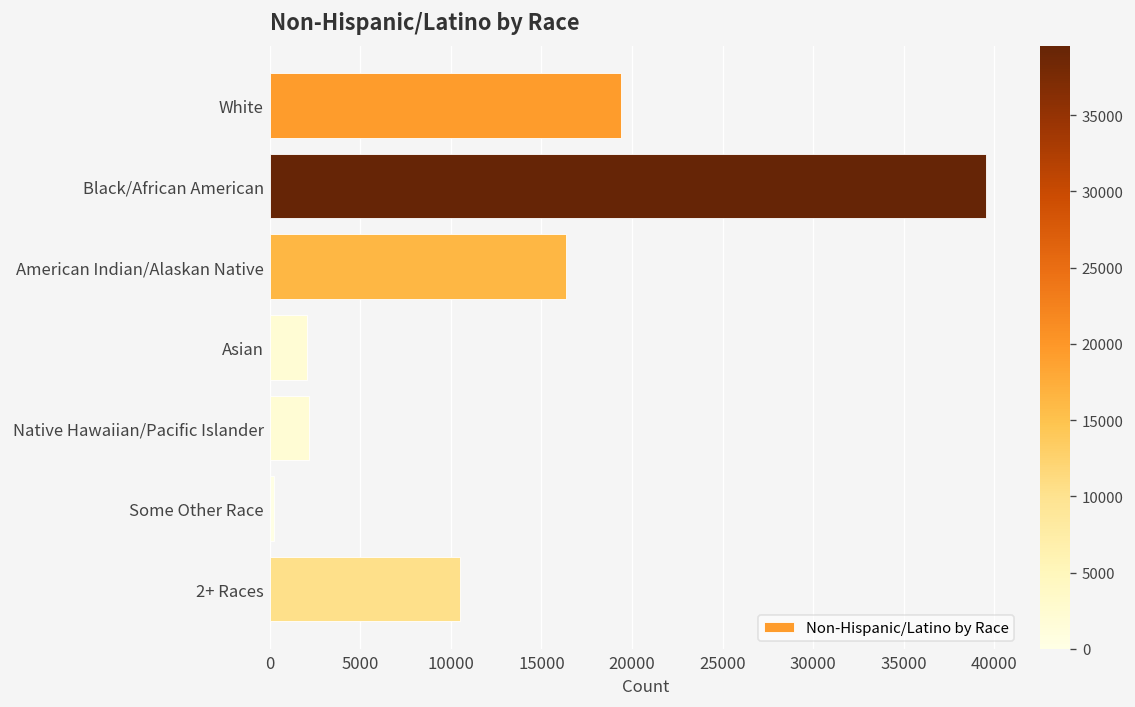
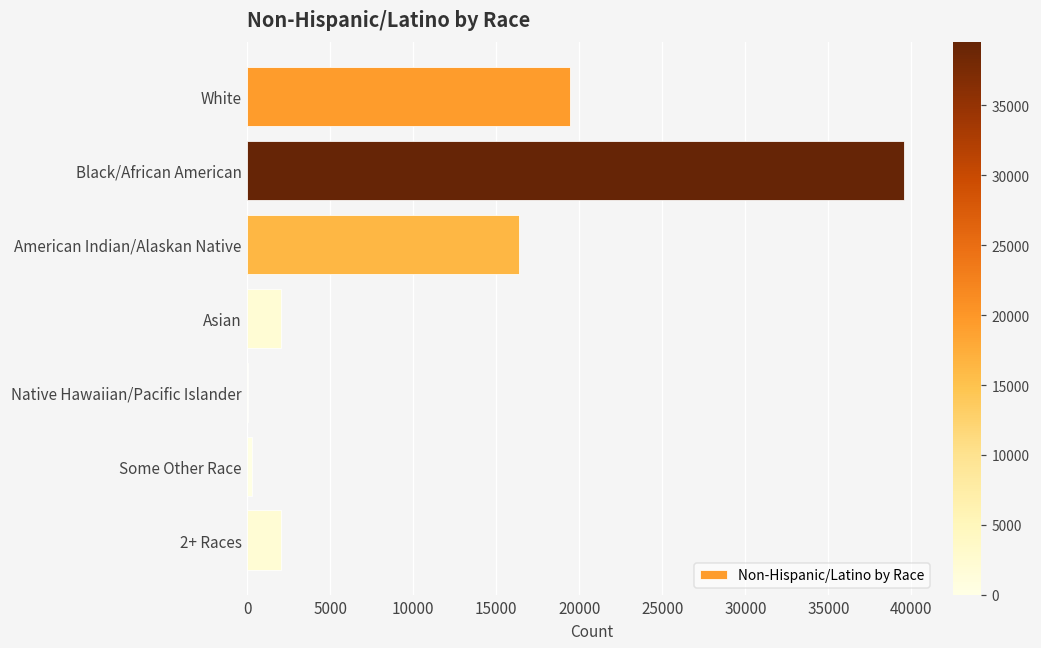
  {
    "White": 19400,
    "Black/African American": 39600,
    "American Indian/Alaskan Native": 16400,
    "Asian": 2100,
-   "Native Hawaiian/Pacific Islander": 2200,
+   "Native Hawaiian/Pacific Islander": 100,
    "Some Other Race": 300,
-   "2+ Races": 10500
+   "2+ Races": 2000
  }
